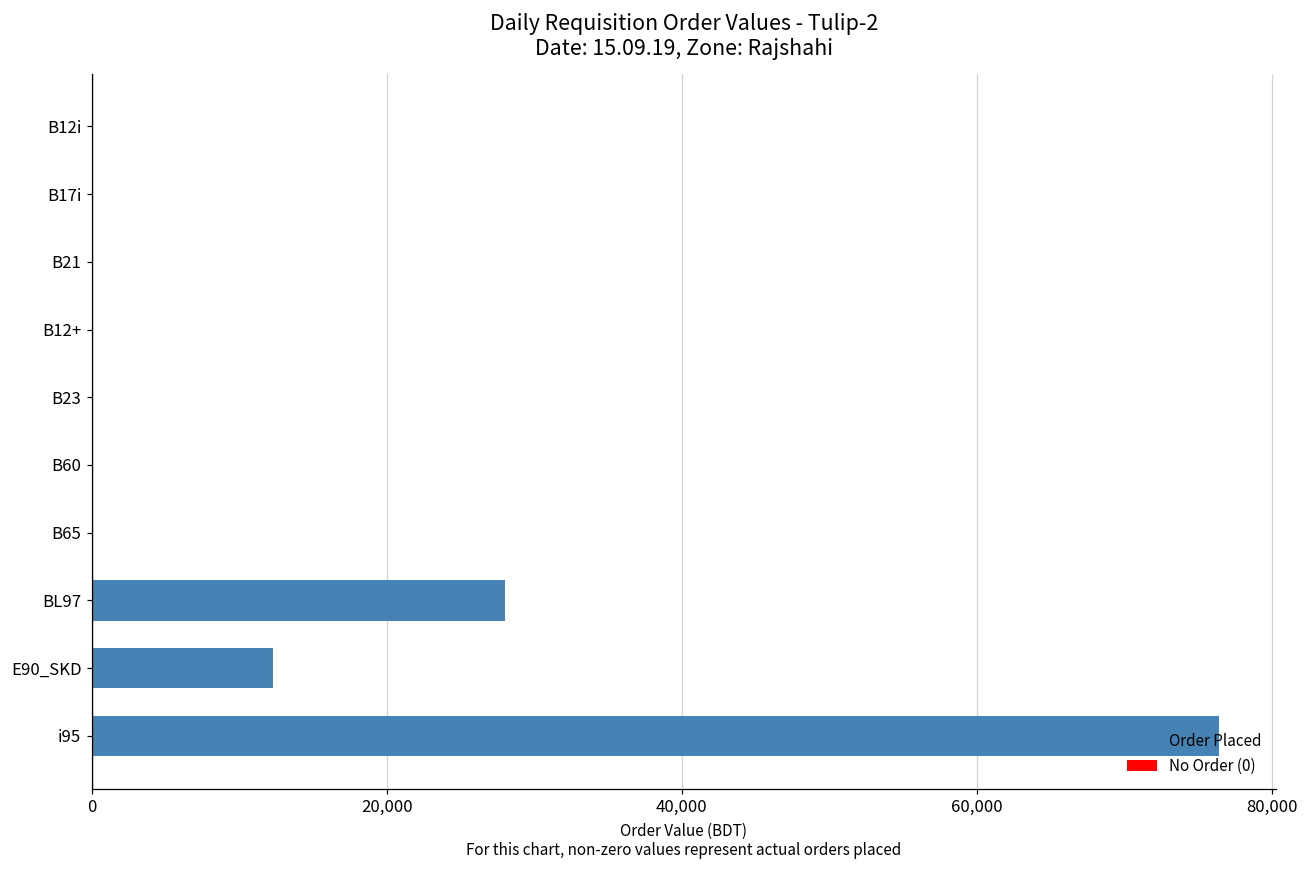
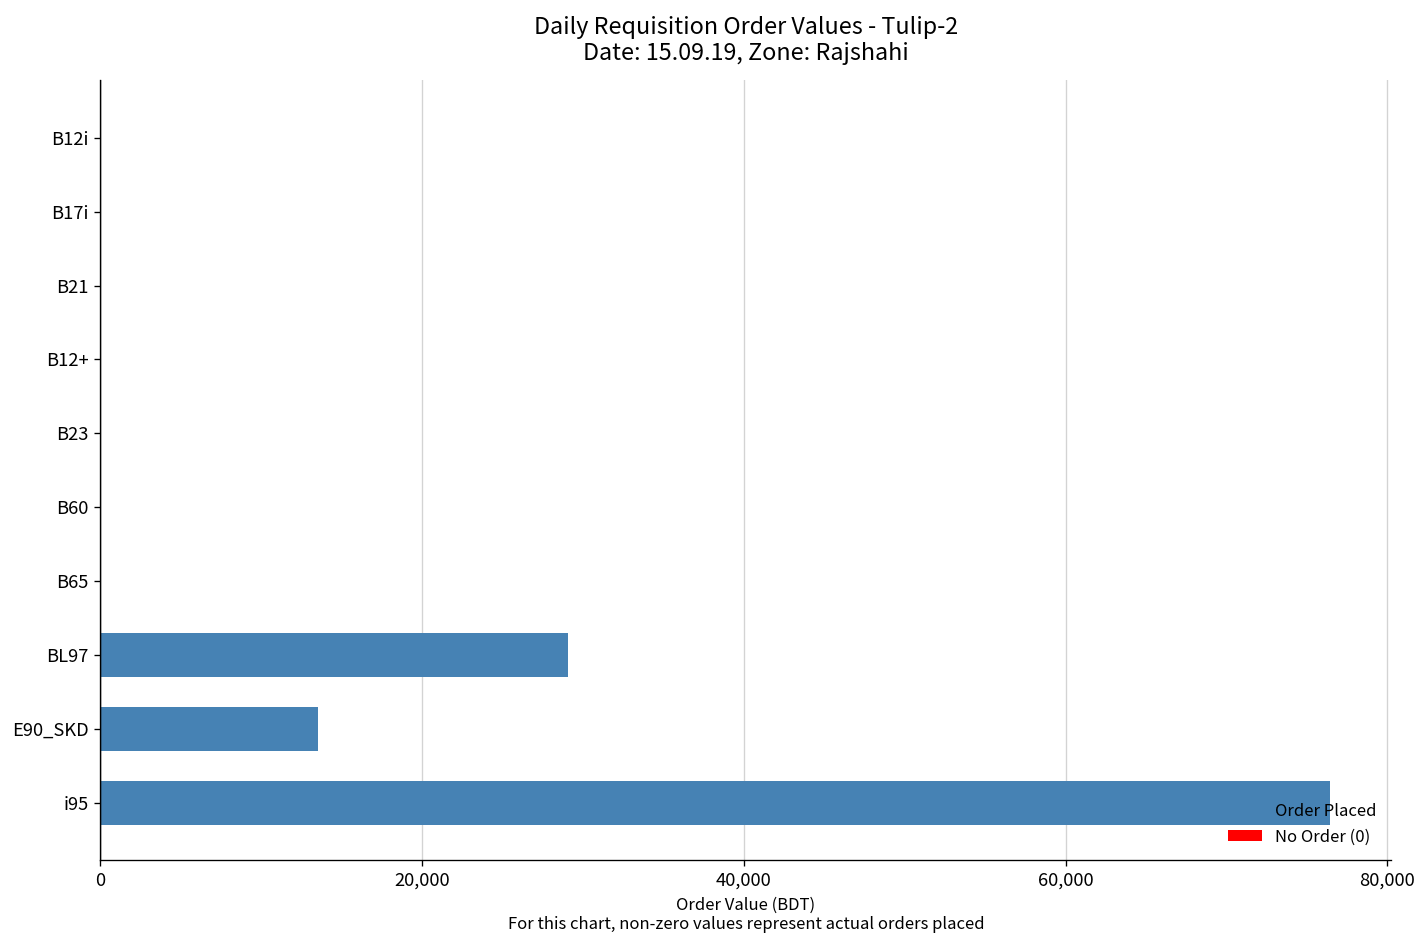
  {
    "B12i": "0",
    "B17i": "0",
    "B21": "0",
    "B12+": "0",
    "B23": "0",
    "B60": "0",
    "B65": "0",
-   "BL97": "28,000",
-   "E90_SKD": "12,300",
+   "BL97": "29,100",
+   "E90_SKD": "13,600",
    "i95": "76,400"
  }
